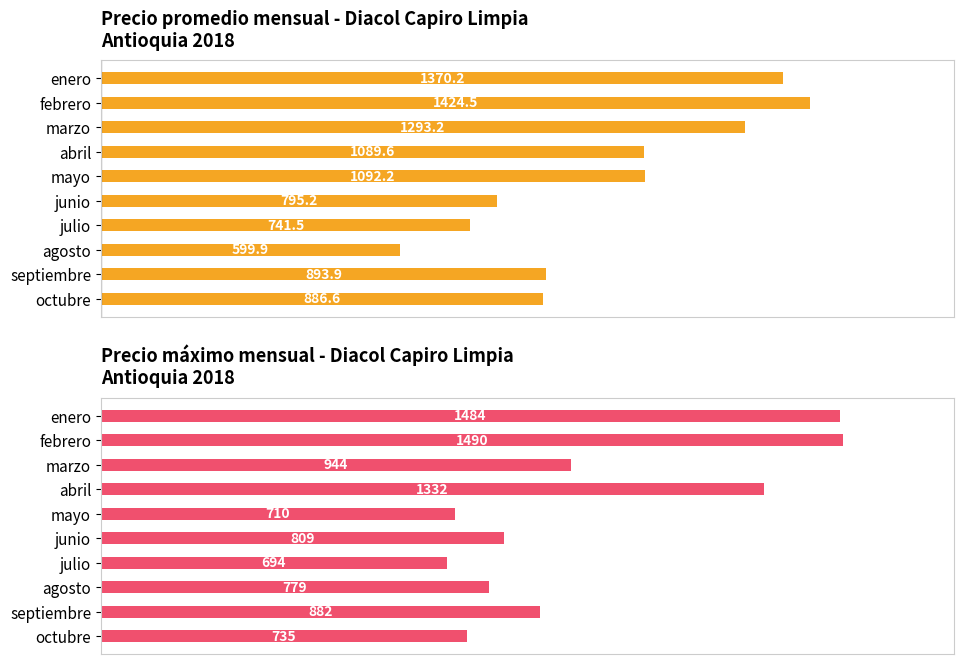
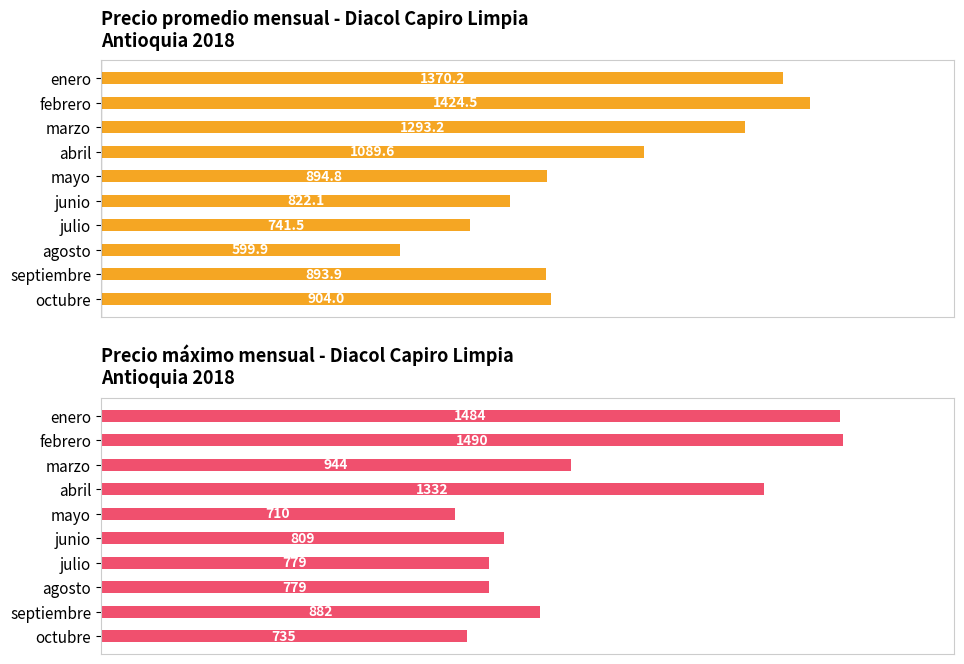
  {
    "Precio promedio mensual - Diacol Capiro Limpia Antioquia 2018": {
      "enero": 1370.2,
      "febrero": 1424.5,
      "marzo": 1293.2,
      "abril": 1089.6,
-     "mayo": 1092.2,
-     "junio": 795.2,
+     "mayo": 894.8,
+     "junio": 822.1,
      "julio": 741.5,
      "agosto": 599.9,
      "septiembre": 893.9,
-     "octubre": 886.6
+     "octubre": 904.0
    },
    "Precio máximo mensual - Diacol Capiro Limpia Antioquia 2018": {
      "enero": 1484,
      "febrero": 1490,
      "marzo": 944,
      "abril": 1332,
      "mayo": 710,
      "junio": 809,
-     "julio": 694,
+     "julio": 779,
      "agosto": 779,
      "septiembre": 882,
      "octubre": 735
    }
  }
